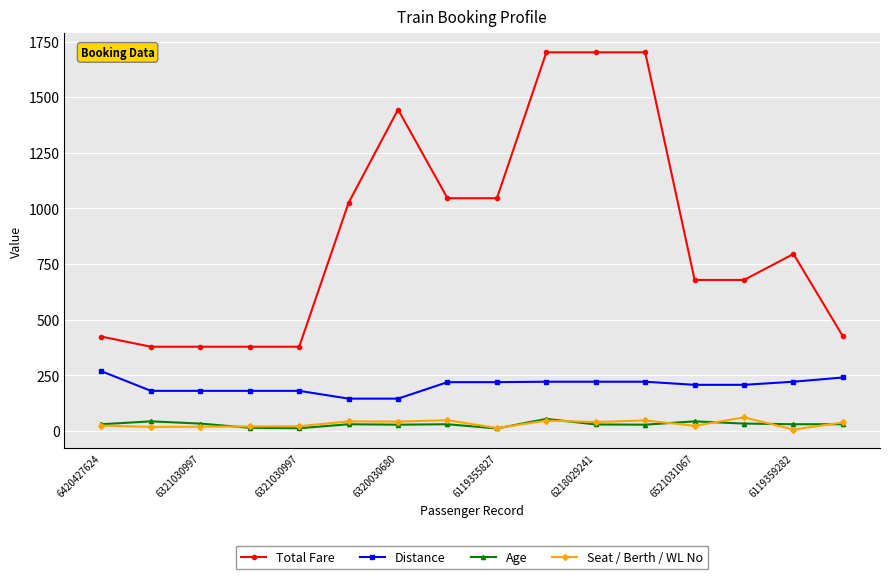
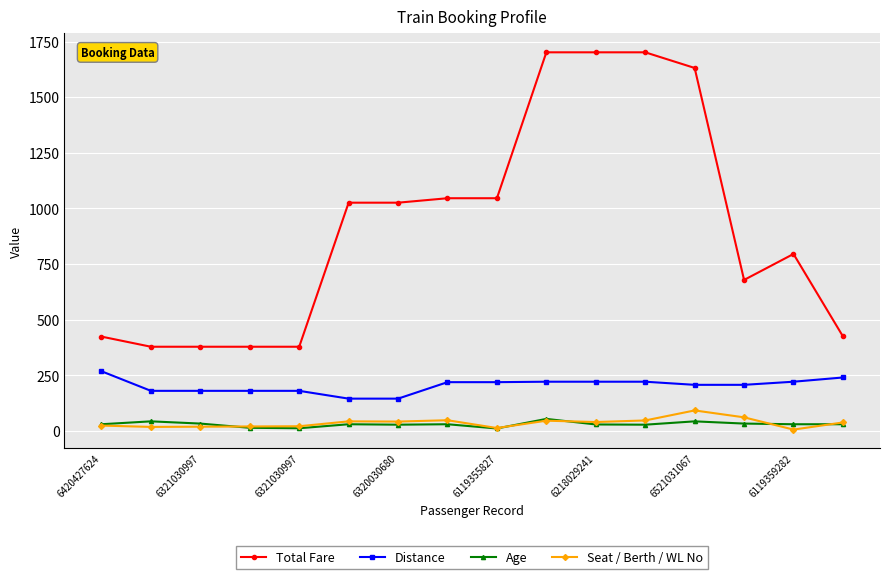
  {
    "Total Fare": {
      "6420427624": 420,
-     "6320030680": 1440,
+     "6320030680": 1030,
      "6119355827": 1050,
      "6218029241": 1700,
-     "6521031067": 680,
+     "6521031067": 1630,
      "6119359282": 800
    },
    "Distance": {
      "6420427624": 270,
      "6320030680": 150,
      "6119355827": 220,
      "6218029241": 220,
      "6521031067": 210,
      "6119359282": 220
    },
    "Age": {
      "6320030680": 30,
      "6521031067": 40,
      "6119359282": 30
    },
    "Seat / Berth / WL No": {
      "6320030680": 40,
-     "6521031067": 20,
+     "6521031067": 90,
      "6119359282": 10
    }
  }
